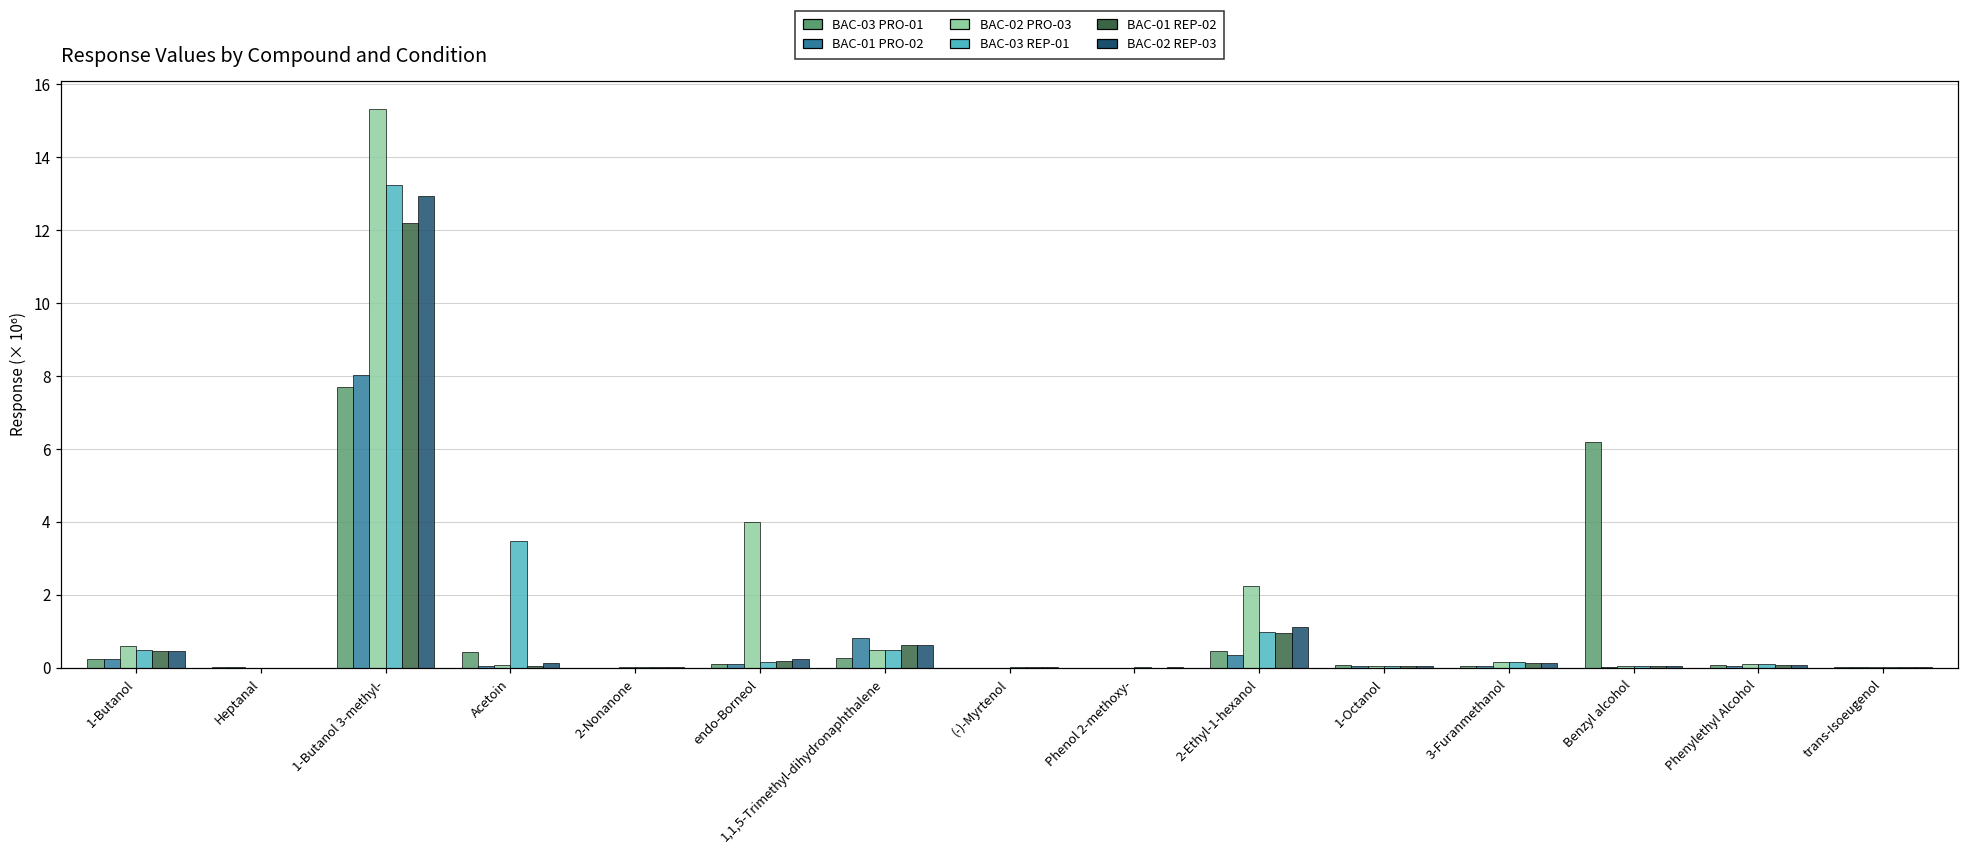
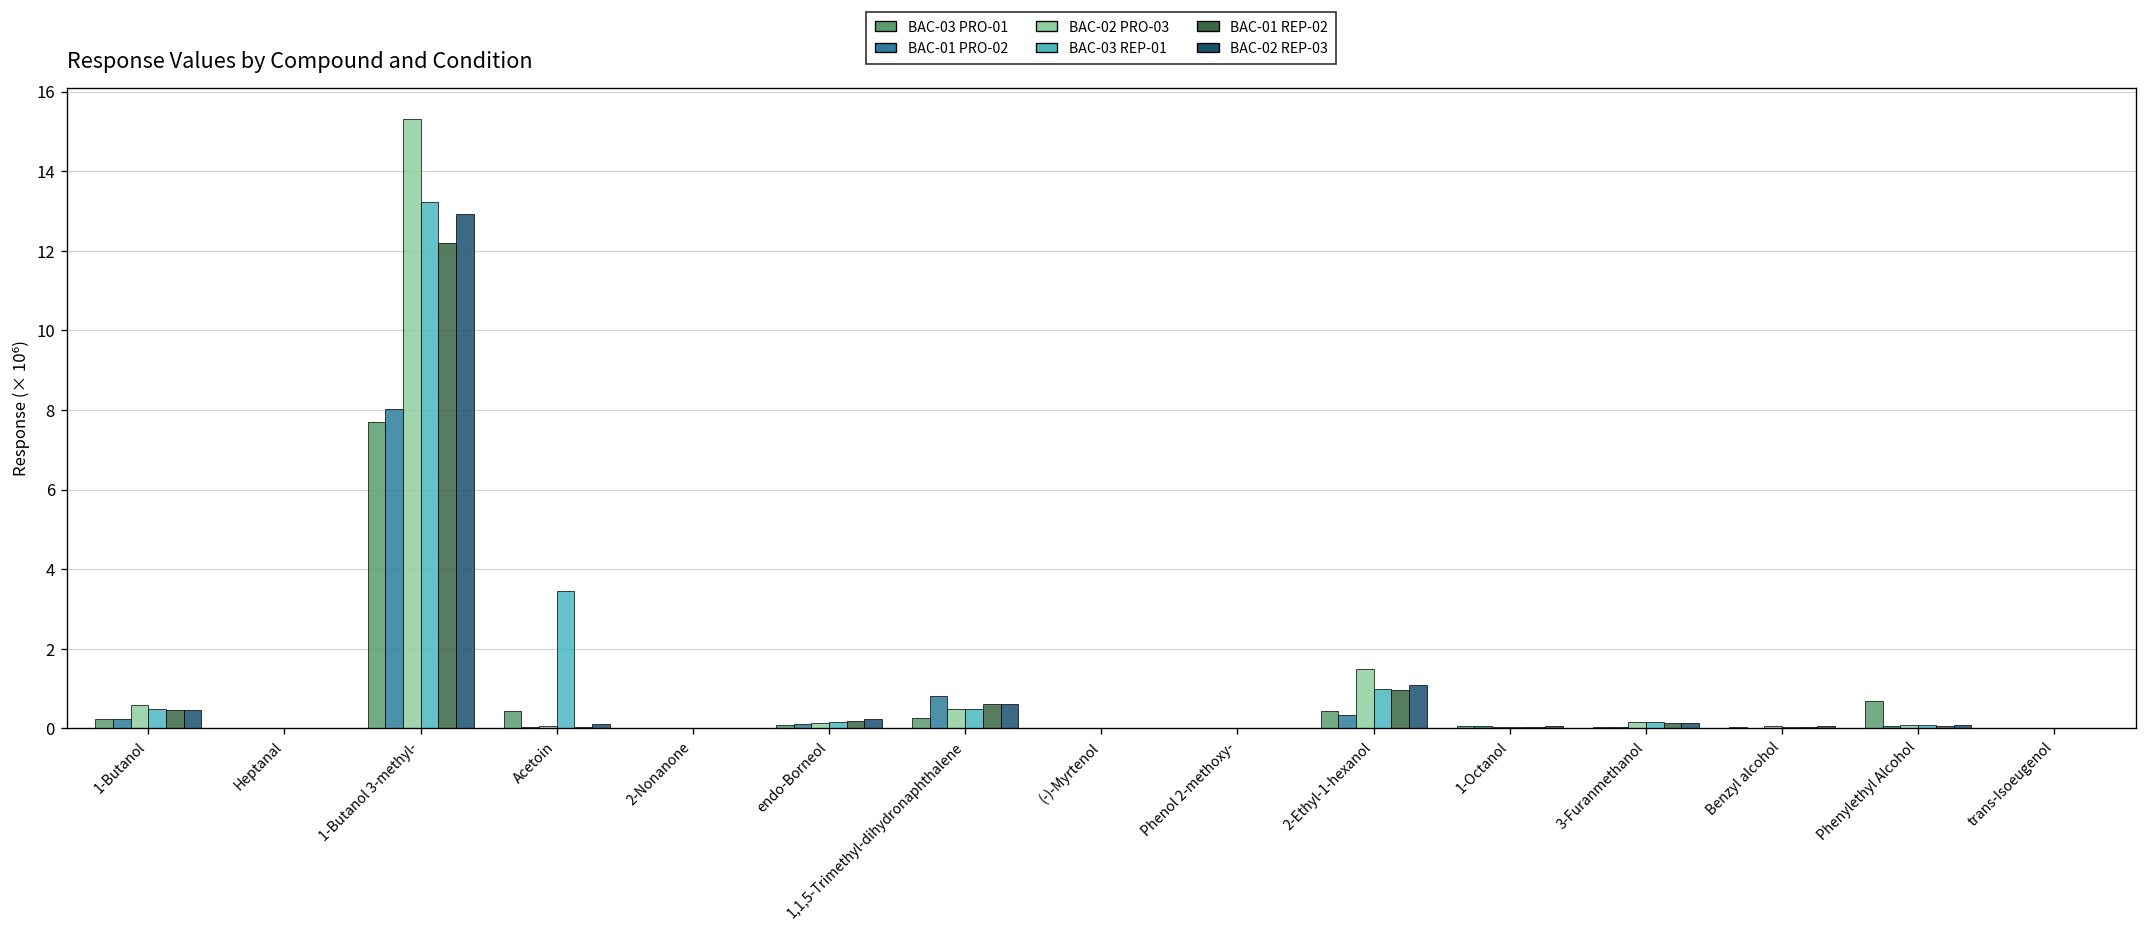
  {
    "BAC-03 PRO-01": {
      "1-Butanol": 0.2,
      "1-Butanol 3-methyl-": 7.7,
      "Acetoin": 0.4,
      "endo-Borneol": 0.1,
      "1,1,5-Trimethyl-dihydronaphthalene": 0.3,
      "2-Ethyl-1-hexanol": 0.5,
-     "Benzyl alcohol": 6.2,
-     "Phenylethyl Alcohol": 0.1
+     "Benzyl alcohol": 0.0,
+     "Phenylethyl Alcohol": 0.7
    },
    "BAC-01 PRO-02": {
      "1-Butanol": 0.2,
      "1-Butanol 3-methyl-": 8.0,
      "endo-Borneol": 0.1,
      "1,1,5-Trimethyl-dihydronaphthalene": 0.8,
      "2-Ethyl-1-hexanol": 0.4
    },
    "BAC-02 PRO-03": {
      "1-Butanol": 0.6,
      "1-Butanol 3-methyl-": 15.3,
-     "endo-Borneol": 4.0,
+     "endo-Borneol": 0.1,
      "1,1,5-Trimethyl-dihydronaphthalene": 0.5,
-     "2-Ethyl-1-hexanol": 2.2,
+     "2-Ethyl-1-hexanol": 1.5,
      "3-Furanmethanol": 0.2,
      "Phenylethyl Alcohol": 0.1
    },
    "BAC-03 REP-01": {
      "1-Butanol": 0.5,
      "1-Butanol 3-methyl-": 13.2,
      "Acetoin": 3.5,
      "endo-Borneol": 0.2,
      "1,1,5-Trimethyl-dihydronaphthalene": 0.5,
      "2-Ethyl-1-hexanol": 1.0,
      "3-Furanmethanol": 0.2,
      "Phenylethyl Alcohol": 0.1
    }
  }
